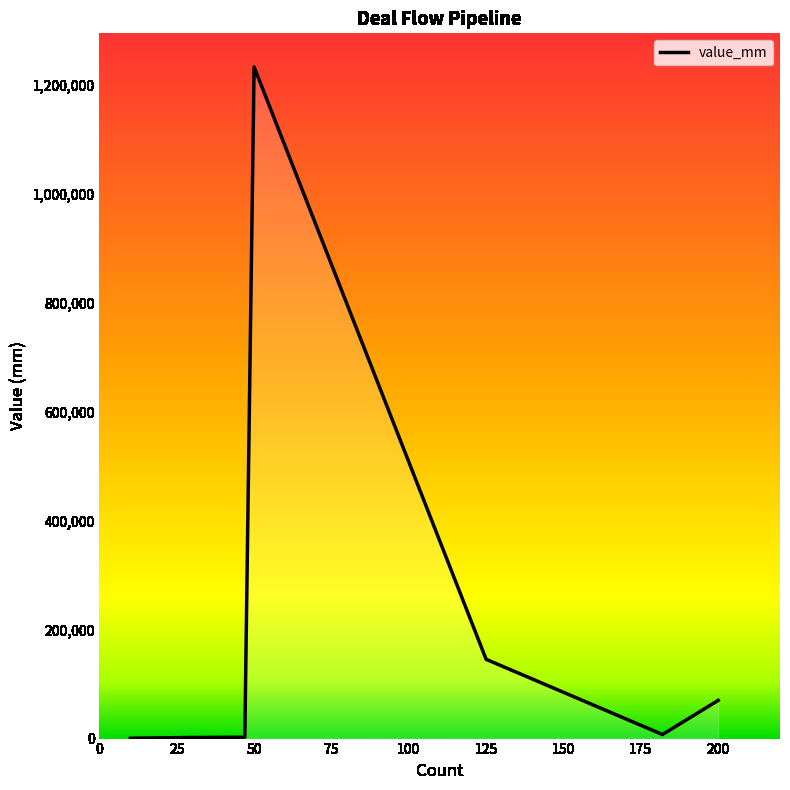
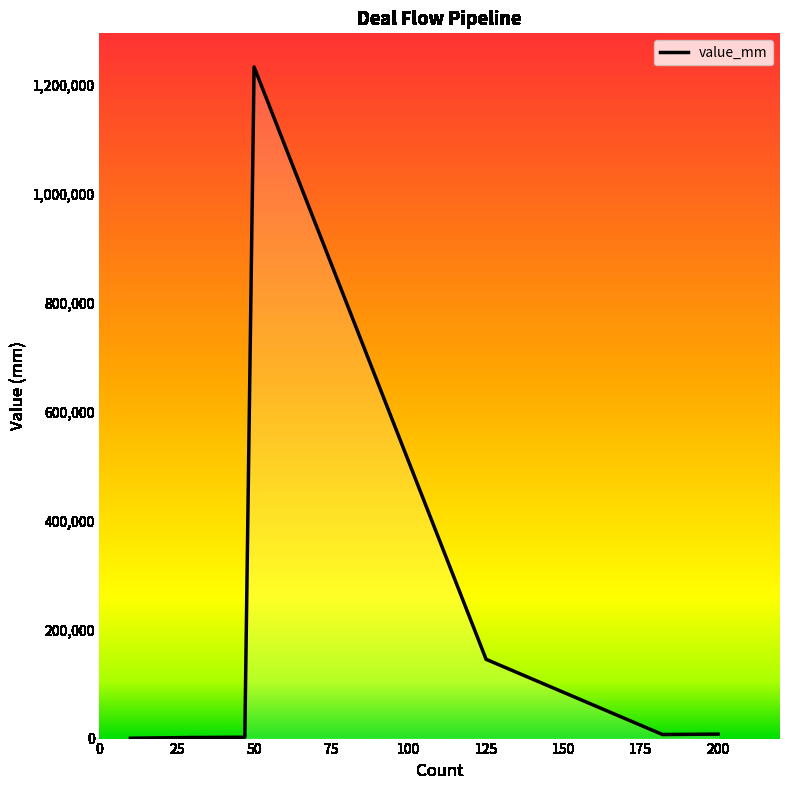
  {
    "50": "1,230,000",
    "125": "150,000",
-   "200": "70,000"
+   "200": "10,000"
  }
